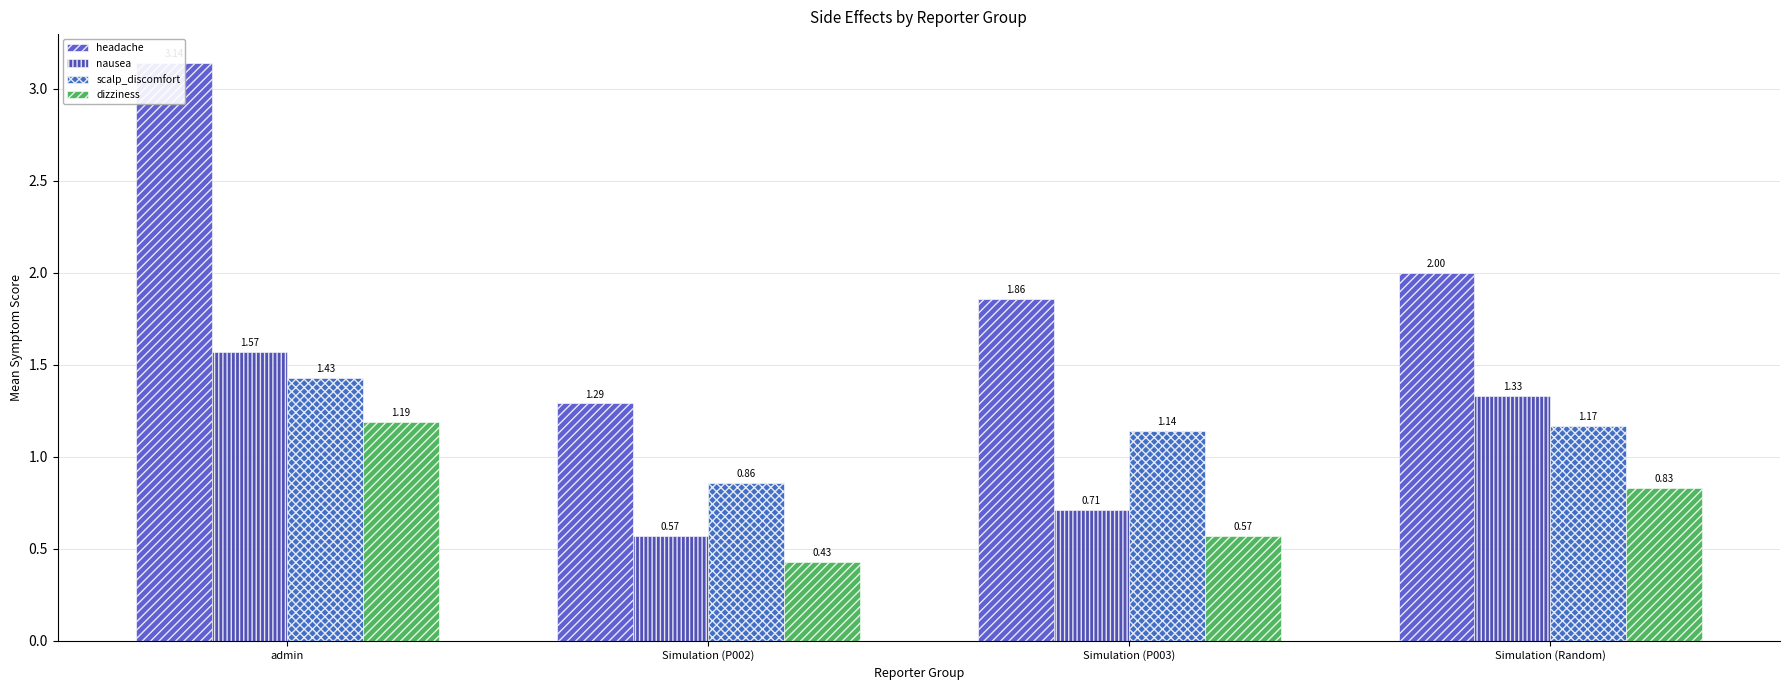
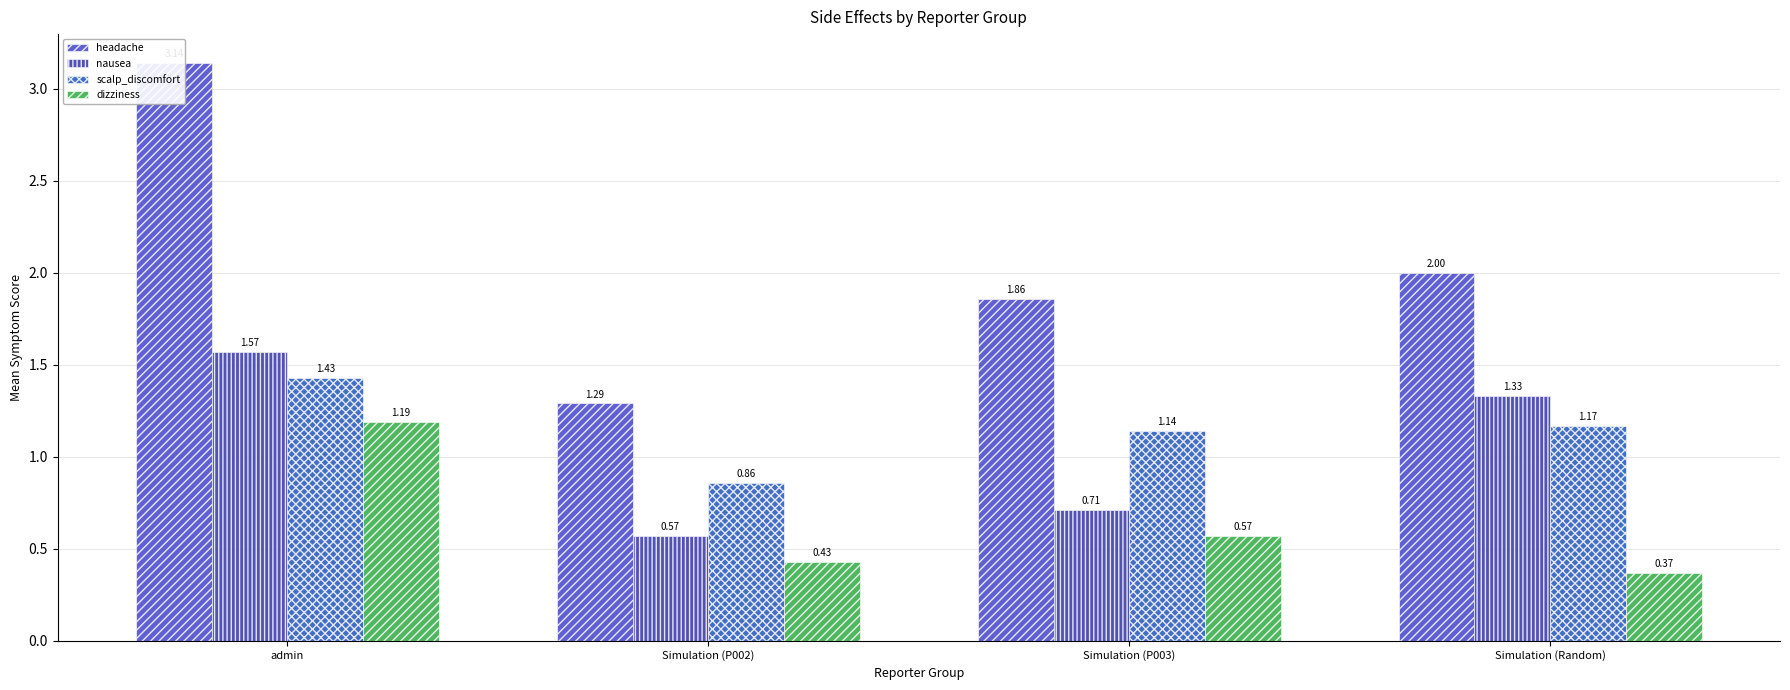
  {
    "dizziness": {
      "admin": 1.19,
      "Simulation (P002)": 0.43,
      "Simulation (P003)": 0.57,
-     "Simulation (Random)": 0.83
+     "Simulation (Random)": 0.37
    }
  }
